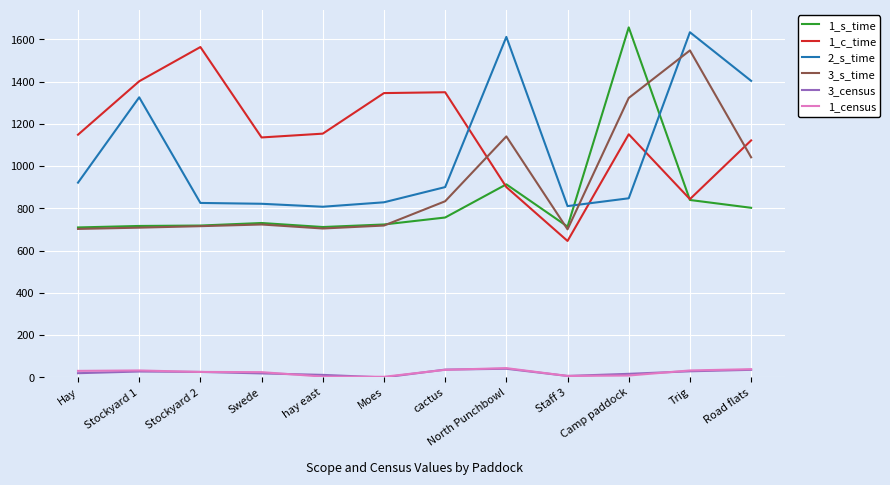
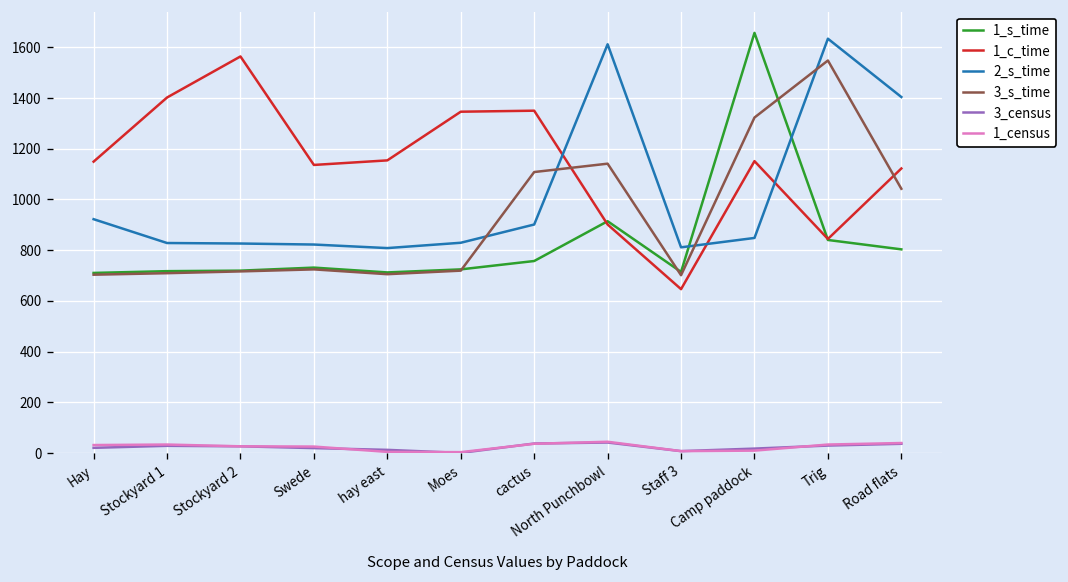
  {
    "1_s_time": {
      "cactus": 760,
      "North Punchbowl": 910,
      "Staff 3": 710,
      "Camp paddock": 1660,
      "Road flats": 800
    },
    "1_c_time": {
      "Hay": 1150,
      "Stockyard 1": 1400,
      "Stockyard 2": 1560,
      "Swede": 1140,
      "hay east": 1150,
      "Moes": 1350,
      "cactus": 1350,
      "North Punchbowl": 900,
      "Staff 3": 650,
      "Camp paddock": 1150,
      "Road flats": 1120
    },
    "2_s_time": {
      "Hay": 920,
-     "Stockyard 1": 1330,
+     "Stockyard 1": 830,
      "Stockyard 2": 830,
      "Swede": 820,
      "hay east": 810,
      "Moes": 830,
      "cactus": 900,
      "North Punchbowl": 1610,
      "Staff 3": 810,
      "Camp paddock": 850,
      "Trig": 1630,
      "Road flats": 1400
    },
    "3_s_time": {
-     "cactus": 830,
+     "cactus": 1110,
      "North Punchbowl": 1140,
      "Staff 3": 700,
      "Camp paddock": 1320,
      "Trig": 1550,
      "Road flats": 1040
    }
  }
